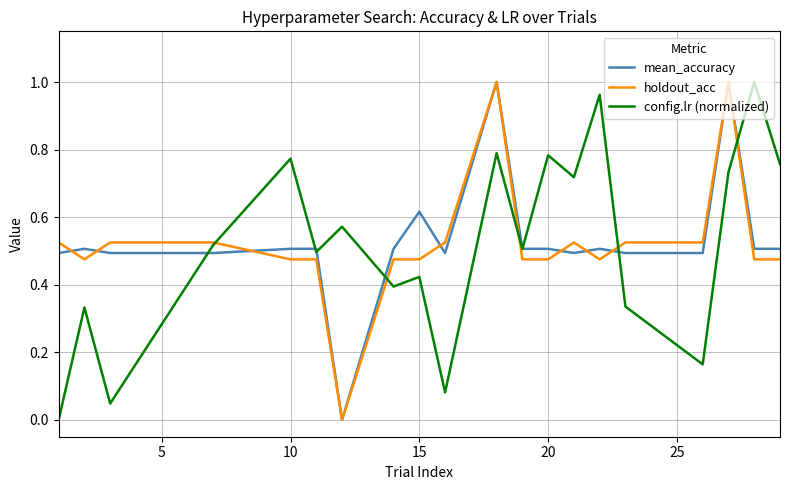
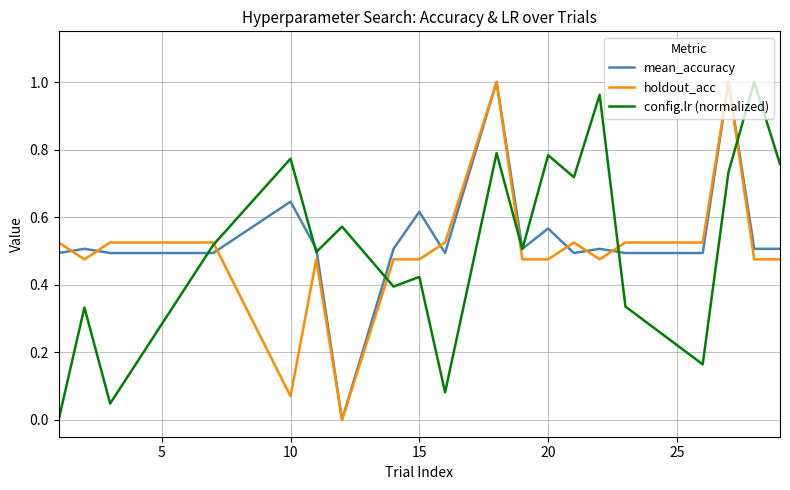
  {
    "mean_accuracy": {
-     "10": 0.51,
+     "10": 0.65,
      "15": 0.62,
-     "20": 0.51
+     "20": 0.57
    },
    "holdout_acc": {
-     "10": 0.47,
+     "10": 0.07,
      "15": 0.47,
      "20": 0.47
    },
    "config.lr (normalized)": {
      "10": 0.77,
      "15": 0.42,
      "20": 0.78
    }
  }
